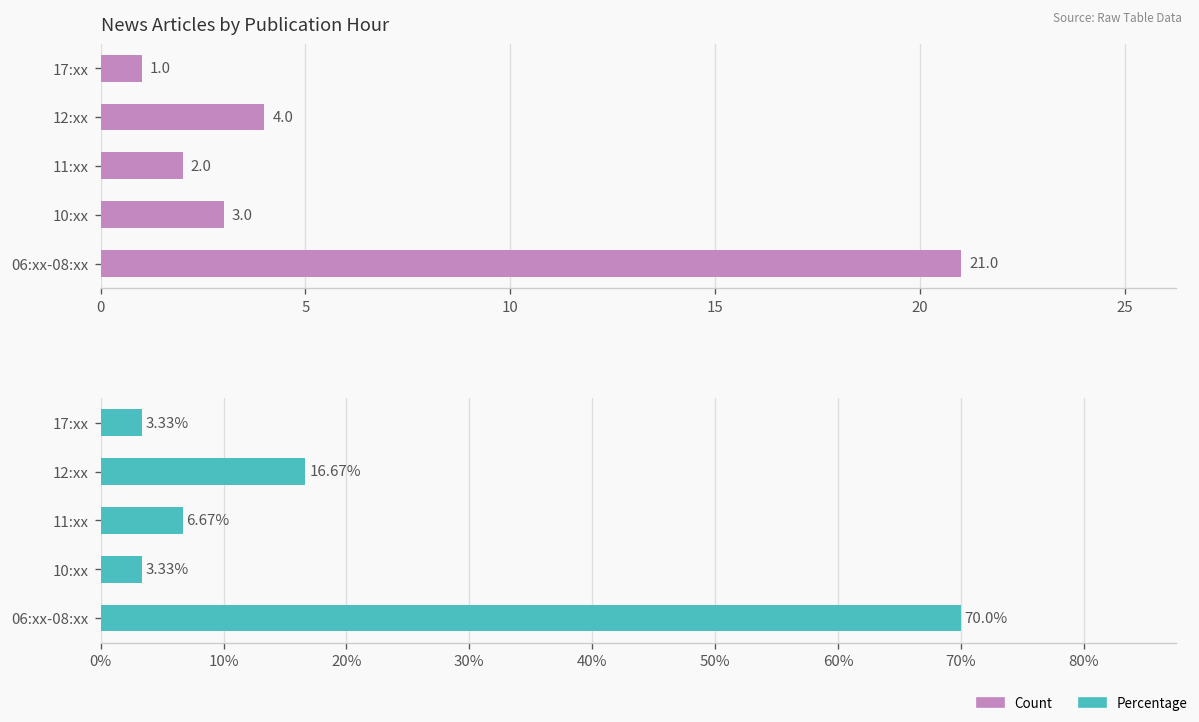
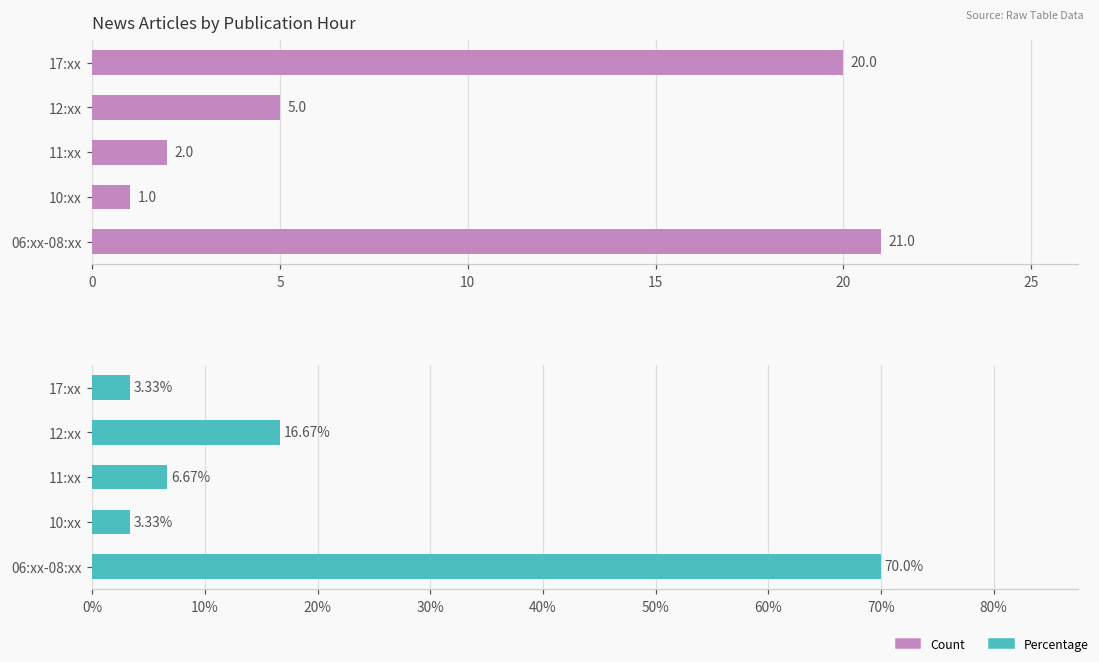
  {
    "News Articles by Publication Hour": {
-     "17:xx": 1.0,
-     "12:xx": 4.0,
+     "17:xx": 20.0,
+     "12:xx": 5.0,
      "11:xx": 2.0,
-     "10:xx": 3.0,
+     "10:xx": 1.0,
      "06:xx-08:xx": 21.0
    }
  }
